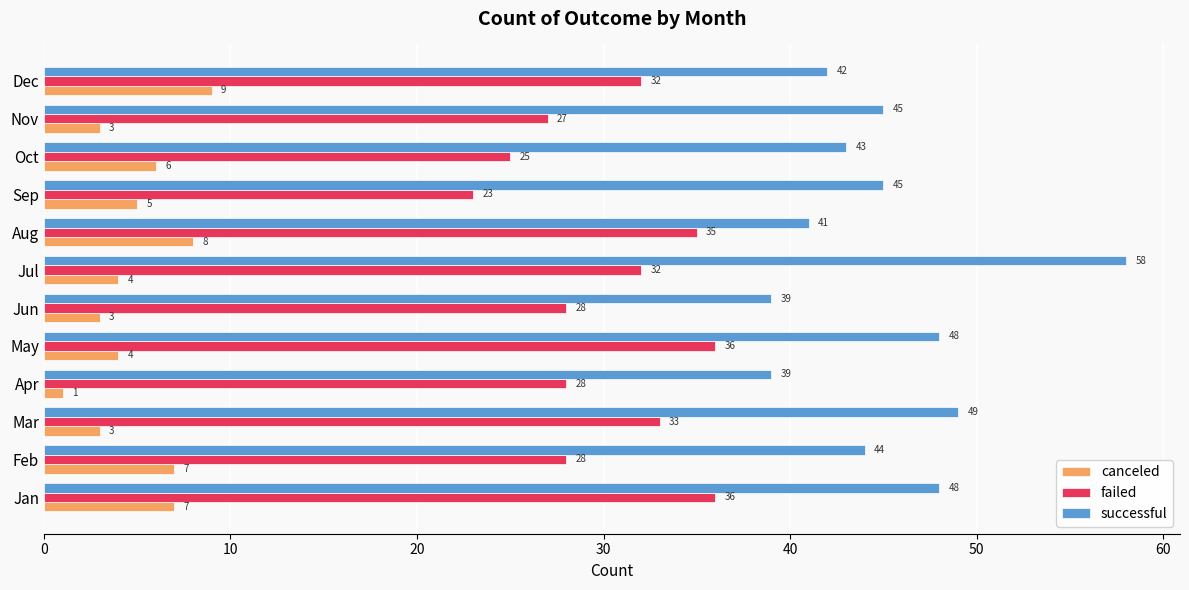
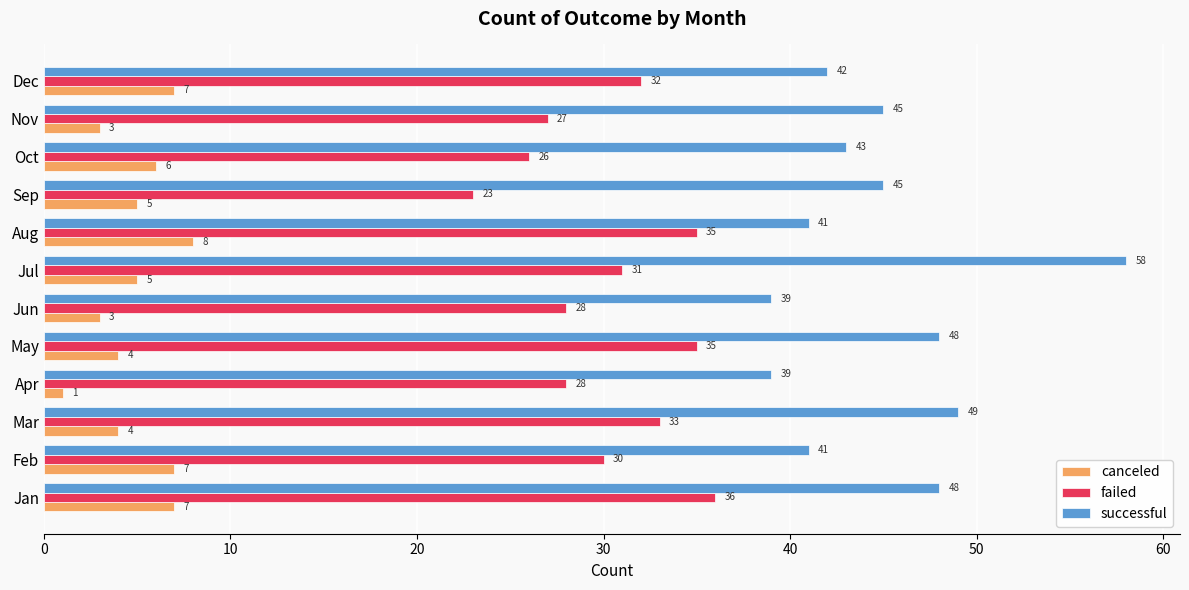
  {
    "canceled": {
-     "Dec": 9,
+     "Dec": 7,
      "Nov": 3,
      "Oct": 6,
      "Sep": 5,
      "Aug": 8,
-     "Jul": 4,
+     "Jul": 5,
      "Jun": 3,
      "May": 4,
      "Apr": 1,
-     "Mar": 3,
+     "Mar": 4,
      "Feb": 7,
      "Jan": 7
    },
    "failed": {
      "Dec": 32,
      "Nov": 27,
-     "Oct": 25,
+     "Oct": 26,
      "Sep": 23,
      "Aug": 35,
-     "Jul": 32,
+     "Jul": 31,
      "Jun": 28,
-     "May": 36,
+     "May": 35,
      "Apr": 28,
      "Mar": 33,
-     "Feb": 28,
+     "Feb": 30,
      "Jan": 36
    },
    "successful": {
      "Dec": 42,
      "Nov": 45,
      "Oct": 43,
      "Sep": 45,
      "Aug": 41,
      "Jul": 58,
      "Jun": 39,
      "May": 48,
      "Apr": 39,
      "Mar": 49,
-     "Feb": 44,
+     "Feb": 41,
      "Jan": 48
    }
  }
